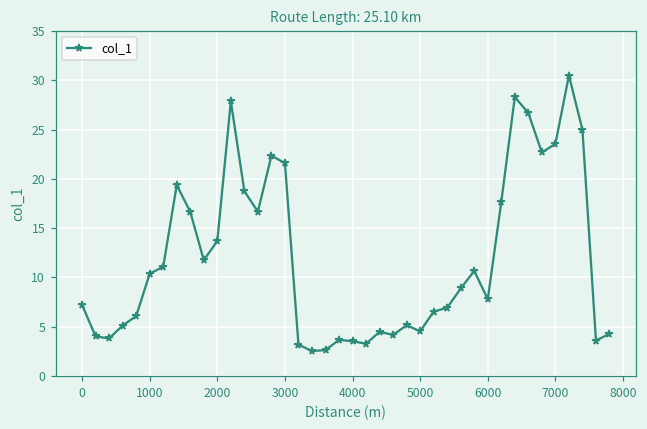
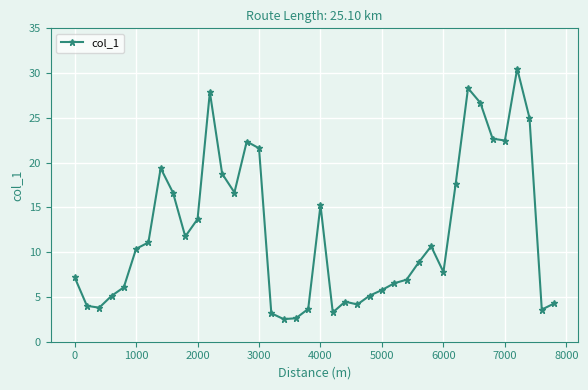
  {
    "0": 7,
    "1000": 10,
    "2000": 14,
    "3000": 22,
-   "4000": 4,
-   "5000": 5,
+   "4000": 15,
+   "5000": 6,
    "6000": 8,
-   "7000": 24
+   "7000": 22
  }
